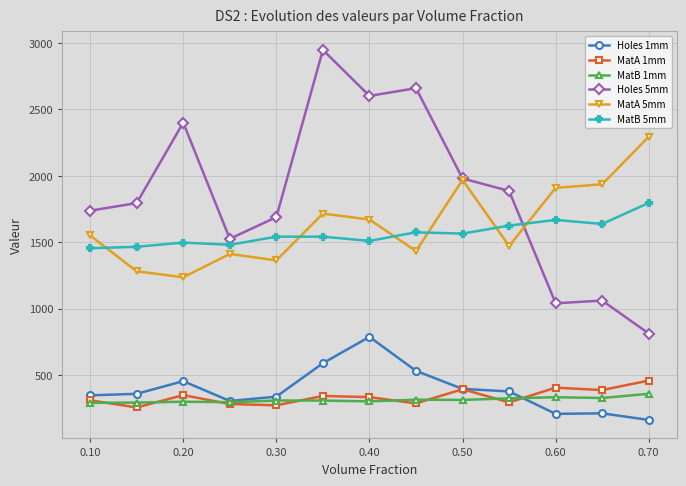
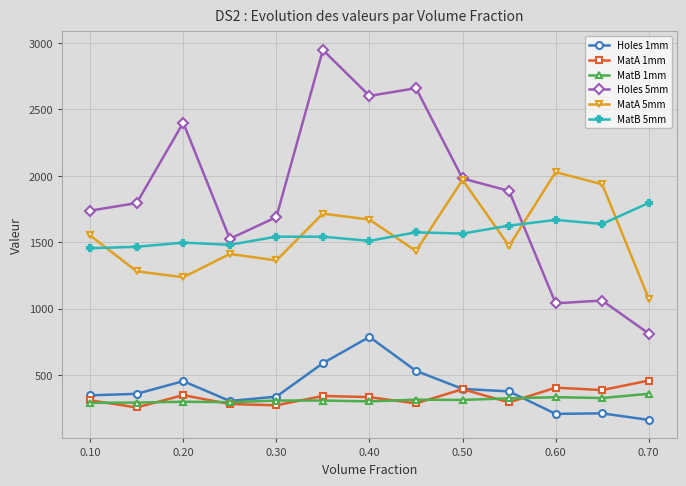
  {
    "Holes 1mm": {
      "0.10": 350,
      "0.20": 450,
      "0.30": 340,
      "0.40": 790,
      "0.60": 210,
      "0.70": 160
    },
    "MatA 1mm": {
      "0.20": 350,
      "0.30": 270,
      "0.40": 330,
      "0.60": 410,
      "0.70": 460
    },
    "MatB 1mm": {
      "0.20": 300,
      "0.30": 310,
      "0.40": 300,
      "0.50": 310,
      "0.60": 330,
      "0.70": 360
    },
    "Holes 5mm": {
      "0.10": 1740,
      "0.20": 2400,
      "0.30": 1690,
      "0.40": 2600,
      "0.60": 1040,
      "0.70": 810
    },
    "MatA 5mm": {
      "0.10": 1550,
      "0.20": 1240,
      "0.30": 1360,
      "0.40": 1670,
-     "0.60": 1910,
-     "0.70": 2290
+     "0.60": 2030,
+     "0.70": 1080
    },
    "MatB 5mm": {
      "0.10": 1460,
      "0.20": 1500,
      "0.30": 1540,
      "0.40": 1510,
      "0.50": 1570,
      "0.60": 1670,
      "0.70": 1800
    }
  }
